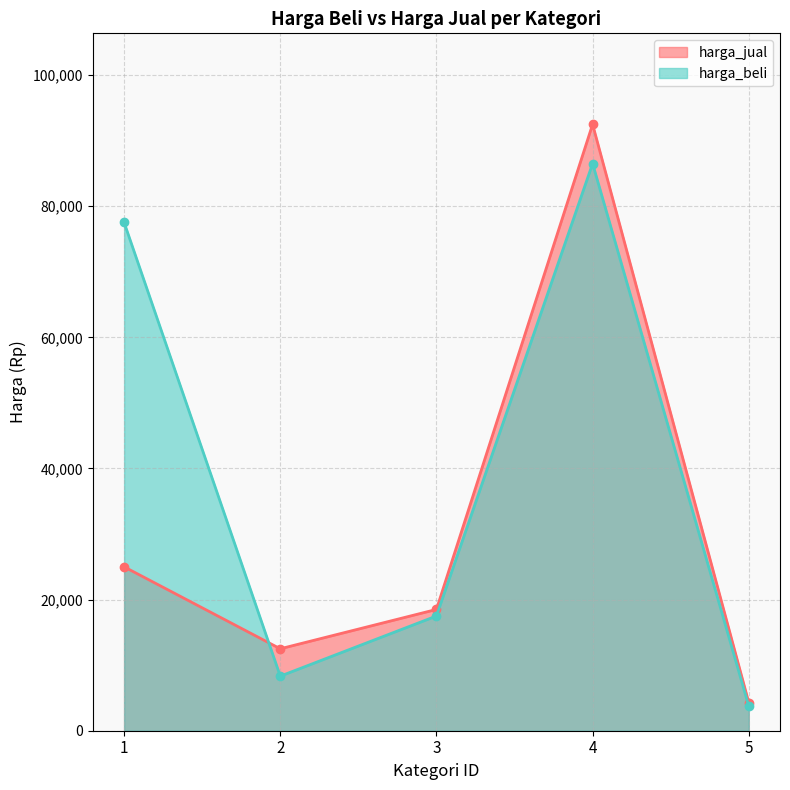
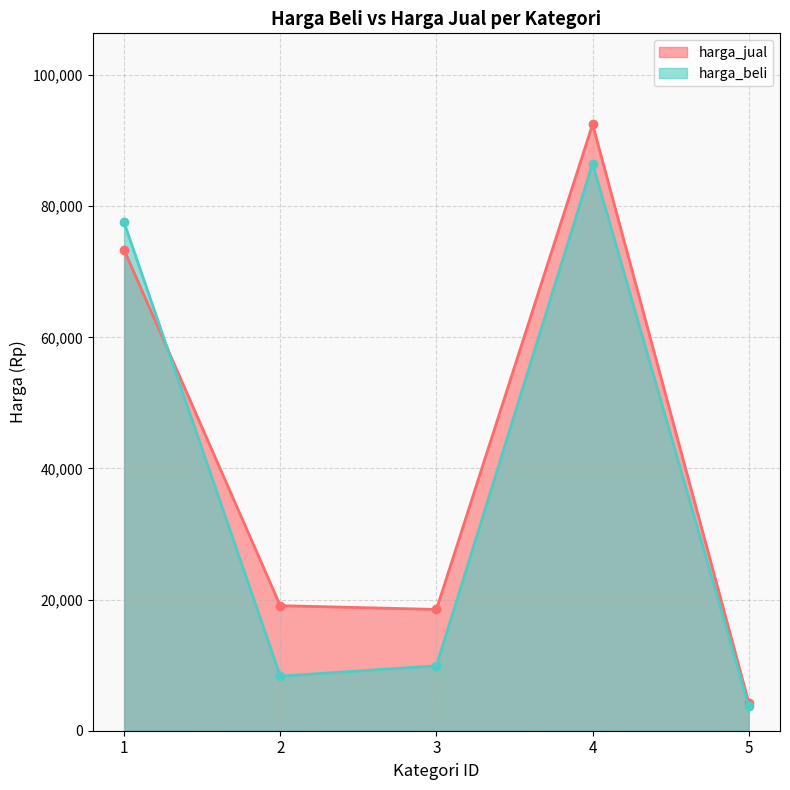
  {
    "harga_jual": {
-     "1": "25,000",
-     "2": "13,000",
+     "1": "73,000",
+     "2": "19,000",
      "3": "19,000",
      "4": "93,000",
      "5": "4,000"
    },
    "harga_beli": {
      "1": "78,000",
      "2": "8,000",
-     "3": "18,000",
+     "3": "10,000",
      "4": "87,000",
      "5": "4,000"
    }
  }
